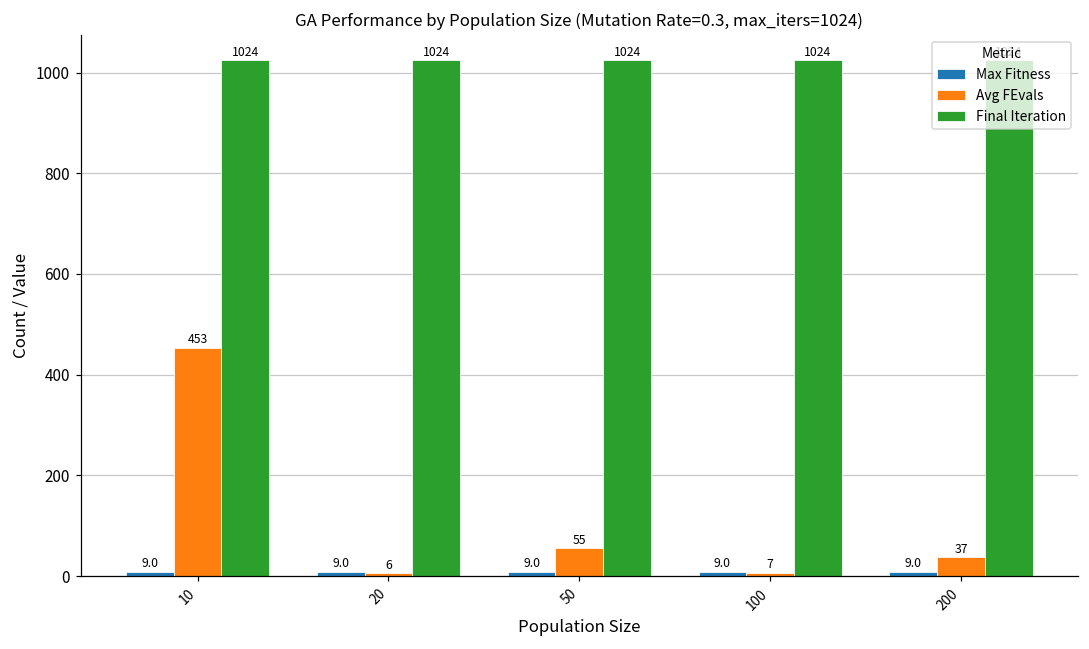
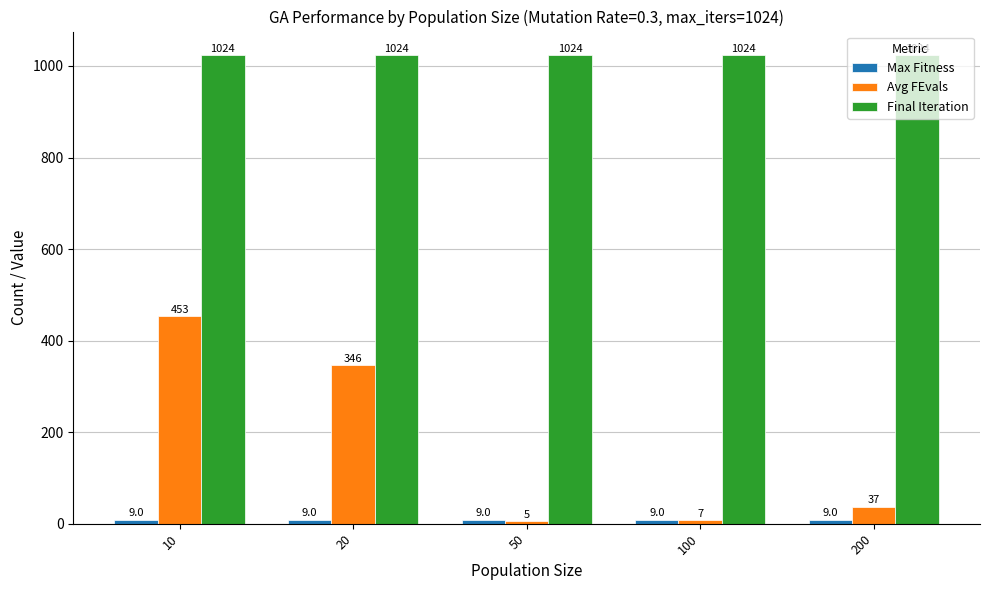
  {
    "Max Fitness": {
      "10": 9.0,
      "20": 9.0,
      "50": 9.0,
      "100": 9.0,
      "200": 9.0
    },
    "Avg FEvals": {
      "10": 453,
-     "20": 6,
-     "50": 55,
+     "20": 346,
+     "50": 5,
      "100": 7,
      "200": 37
    },
    "Final Iteration": {
      "10": 1024,
      "20": 1024,
      "50": 1024,
      "100": 1024
    }
  }
